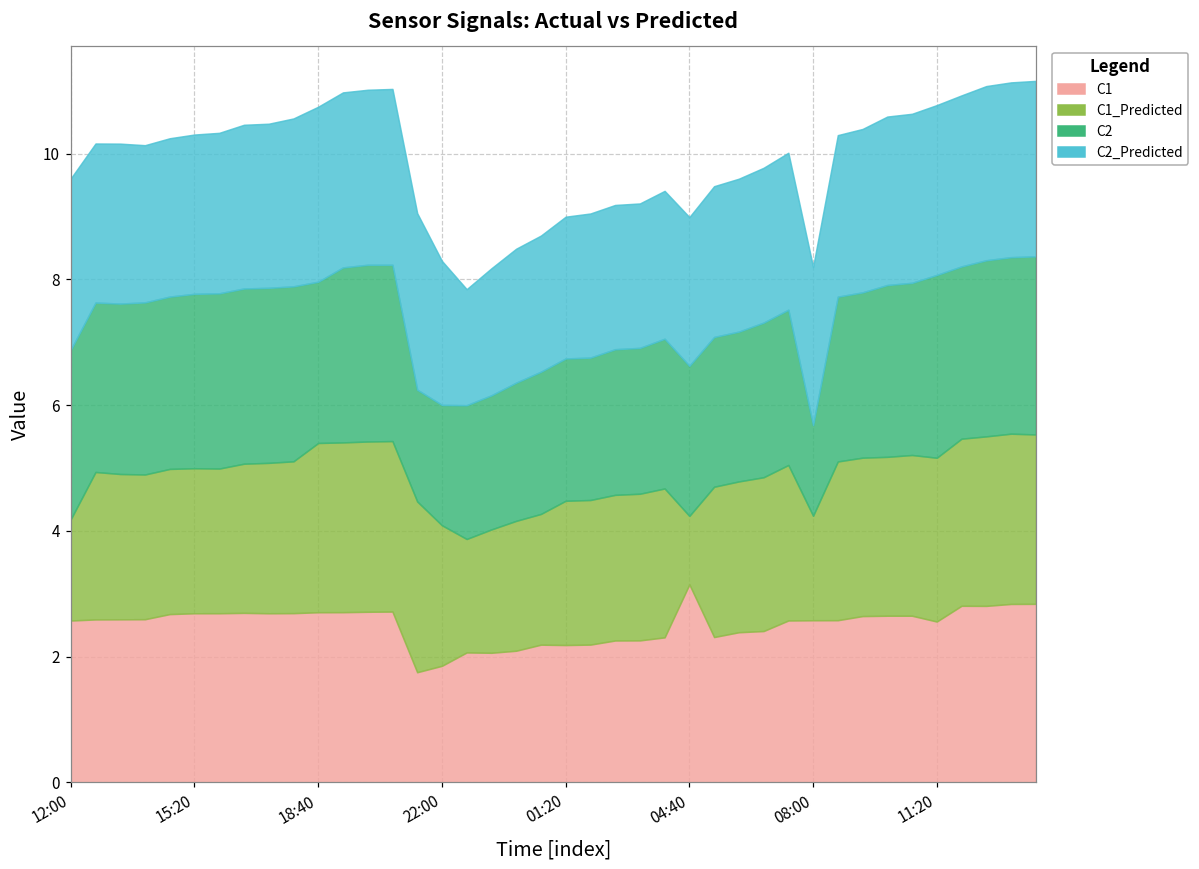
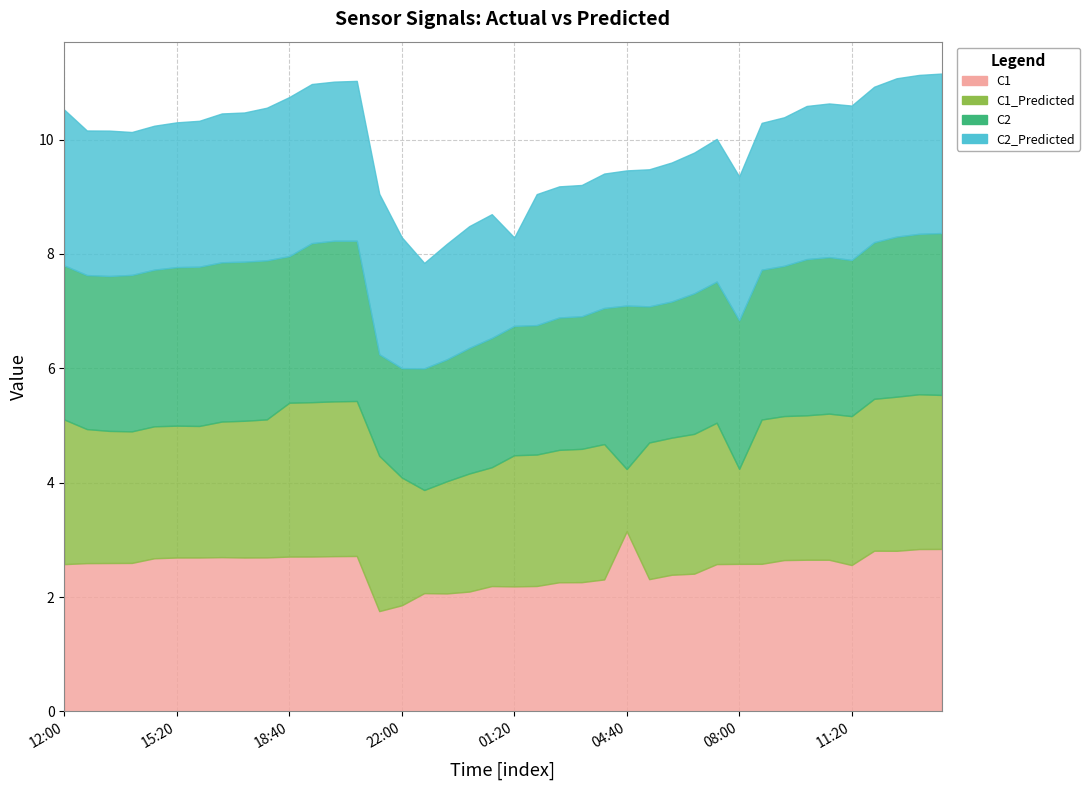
  {
    "C1": {
      "12:00": 2.6,
      "15:20": 2.7,
      "18:40": 2.7,
      "22:00": 1.9,
      "01:20": 2.2,
      "04:40": 3.1,
      "08:00": 2.6,
      "11:20": 2.6
    },
    "C1_Predicted": {
-     "12:00": 1.6,
+     "12:00": 2.5,
      "15:20": 2.3,
      "18:40": 2.7,
      "22:00": 2.2,
      "01:20": 2.3,
      "04:40": 1.1,
      "08:00": 1.7,
      "11:20": 2.6
    },
    "C2": {
      "12:00": 2.7,
      "15:20": 2.8,
      "18:40": 2.6,
      "22:00": 1.9,
      "01:20": 2.3,
-     "04:40": 2.4,
-     "08:00": 1.4,
-     "11:20": 2.9
+     "04:40": 2.9,
+     "08:00": 2.6,
+     "11:20": 2.7
    },
    "C2_Predicted": {
      "12:00": 2.7,
      "15:20": 2.5,
      "18:40": 2.8,
      "22:00": 2.3,
-     "01:20": 2.3,
+     "01:20": 1.5,
      "04:40": 2.4,
      "08:00": 2.5,
      "11:20": 2.7
    }
  }
